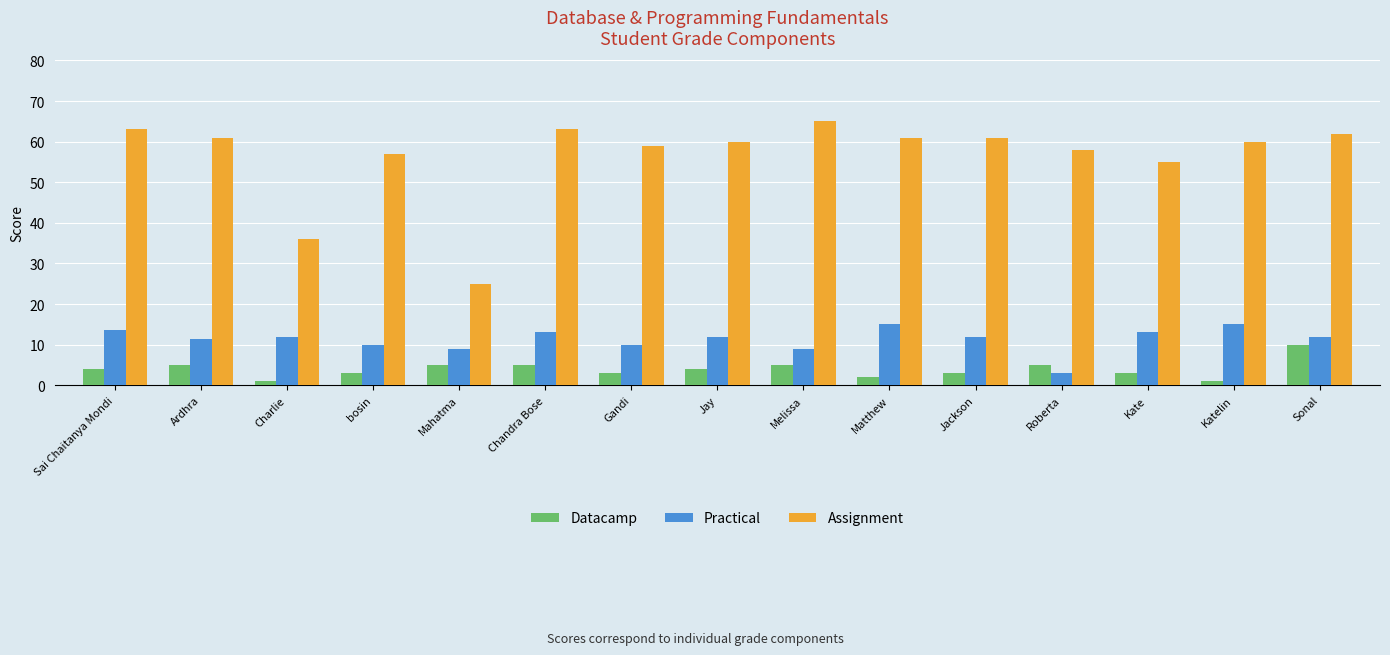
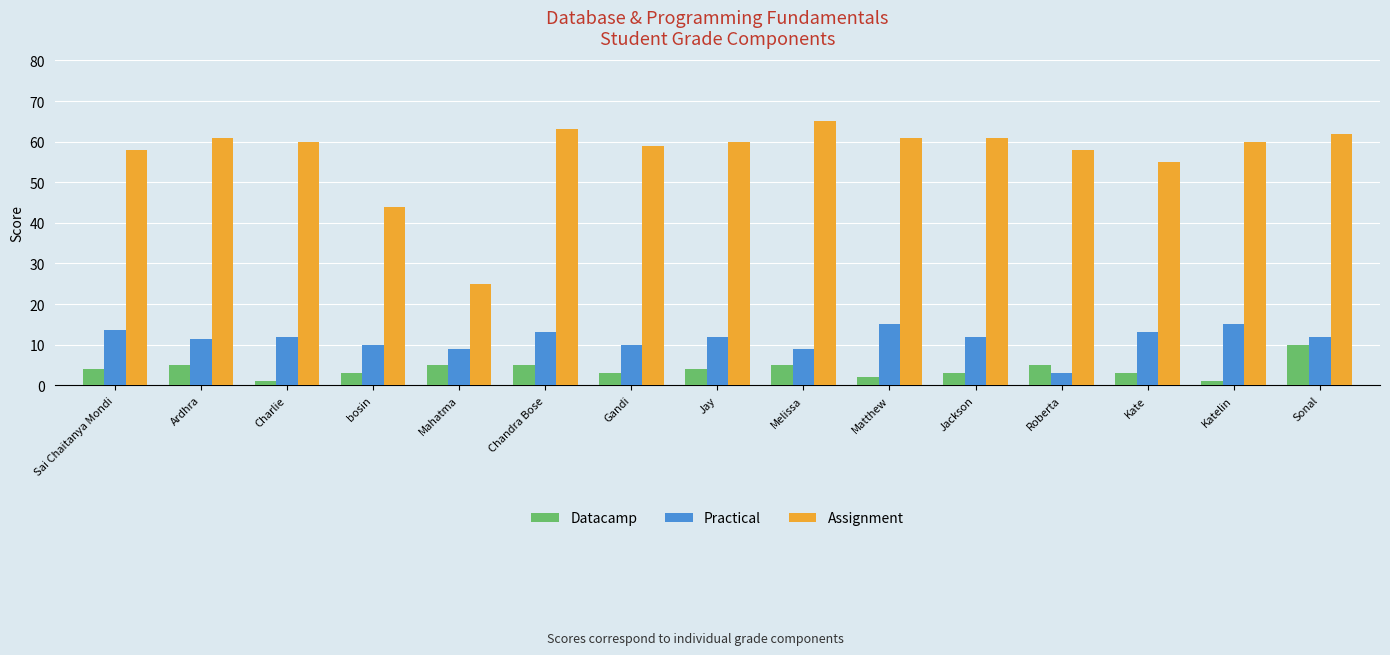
  {
    "Datacamp": {
      "Sai Chaitanya Mondi": 4,
      "Ardhra": 5,
      "Charlie": 1,
      "bosin": 3,
      "Mahatma": 5,
      "Chandra Bose": 5,
      "Gandi": 3,
      "Jay": 4,
      "Melissa": 5,
      "Matthew": 2,
      "Jackson": 3,
      "Roberta": 5,
      "Kate": 3,
      "Katelin": 1,
      "Sonal": 10
    },
    "Practical": {
      "Sai Chaitanya Mondi": 14,
      "Ardhra": 12,
      "Charlie": 12,
      "bosin": 10,
      "Mahatma": 9,
      "Chandra Bose": 13,
      "Gandi": 10,
      "Jay": 12,
      "Melissa": 9,
      "Matthew": 15,
      "Jackson": 12,
      "Roberta": 3,
      "Kate": 13,
      "Katelin": 15,
      "Sonal": 12
    },
    "Assignment": {
-     "Sai Chaitanya Mondi": 63,
+     "Sai Chaitanya Mondi": 58,
      "Ardhra": 61,
-     "Charlie": 36,
-     "bosin": 57,
+     "Charlie": 60,
+     "bosin": 44,
      "Mahatma": 25,
      "Chandra Bose": 63,
      "Gandi": 59,
      "Jay": 60,
      "Melissa": 65,
      "Matthew": 61,
      "Jackson": 61,
      "Roberta": 58,
      "Kate": 55,
      "Katelin": 60,
      "Sonal": 62
    }
  }
